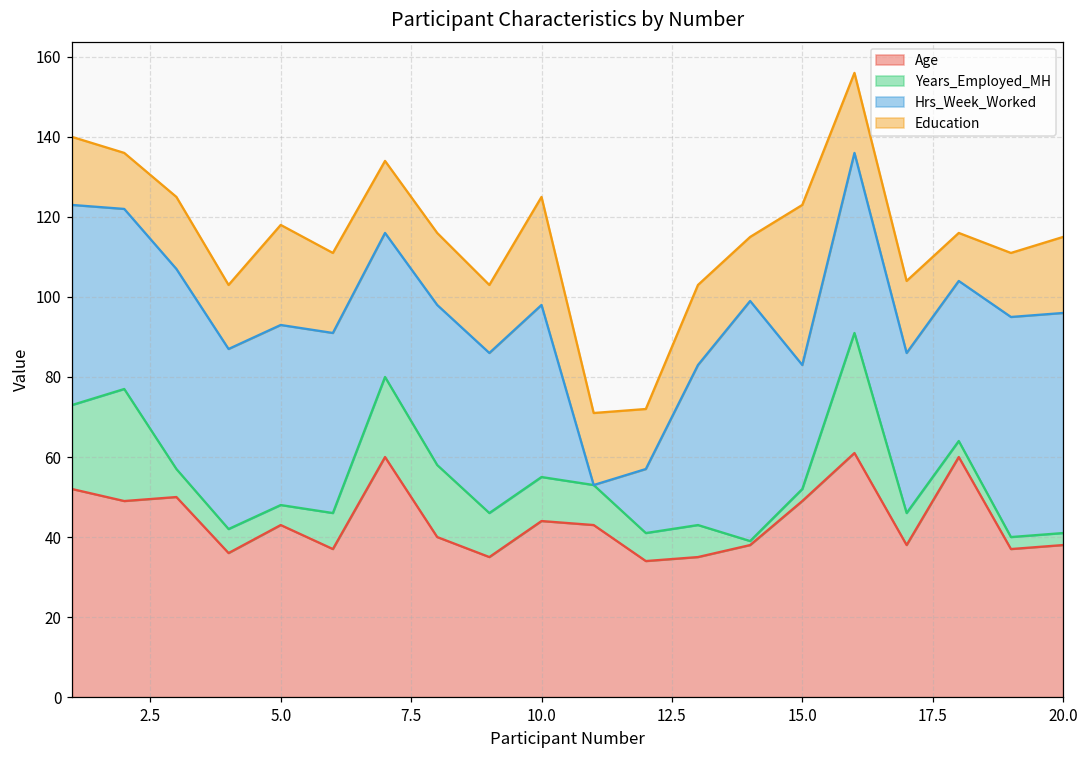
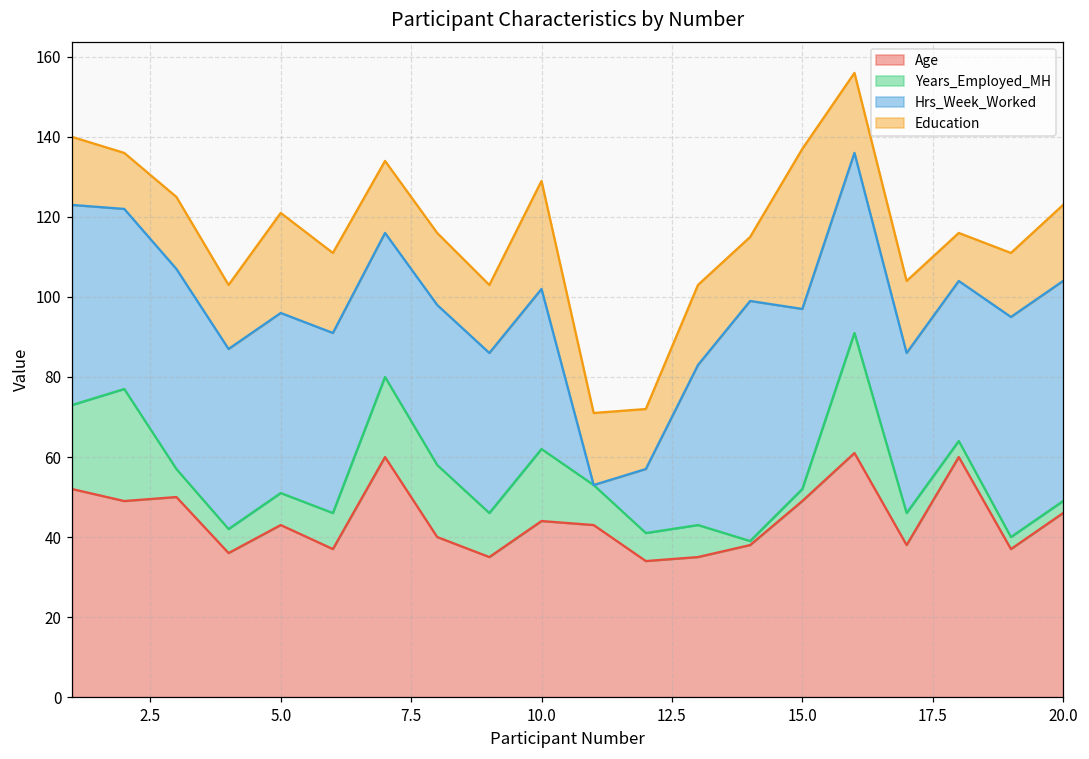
  {
    "Age": {
      "5.0": 43,
      "10.0": 44,
      "15.0": 49,
-     "20.0": 38
+     "20.0": 46
    },
    "Years_Employed_MH": {
-     "5.0": 5,
-     "10.0": 11,
+     "5.0": 8,
+     "10.0": 18,
      "15.0": 3,
      "20.0": 3
    },
    "Hrs_Week_Worked": {
      "5.0": 45,
-     "10.0": 43,
-     "15.0": 31,
+     "10.0": 40,
+     "15.0": 45,
      "20.0": 55
    },
    "Education": {
      "5.0": 25,
      "10.0": 27,
      "15.0": 40,
      "20.0": 19
    }
  }
